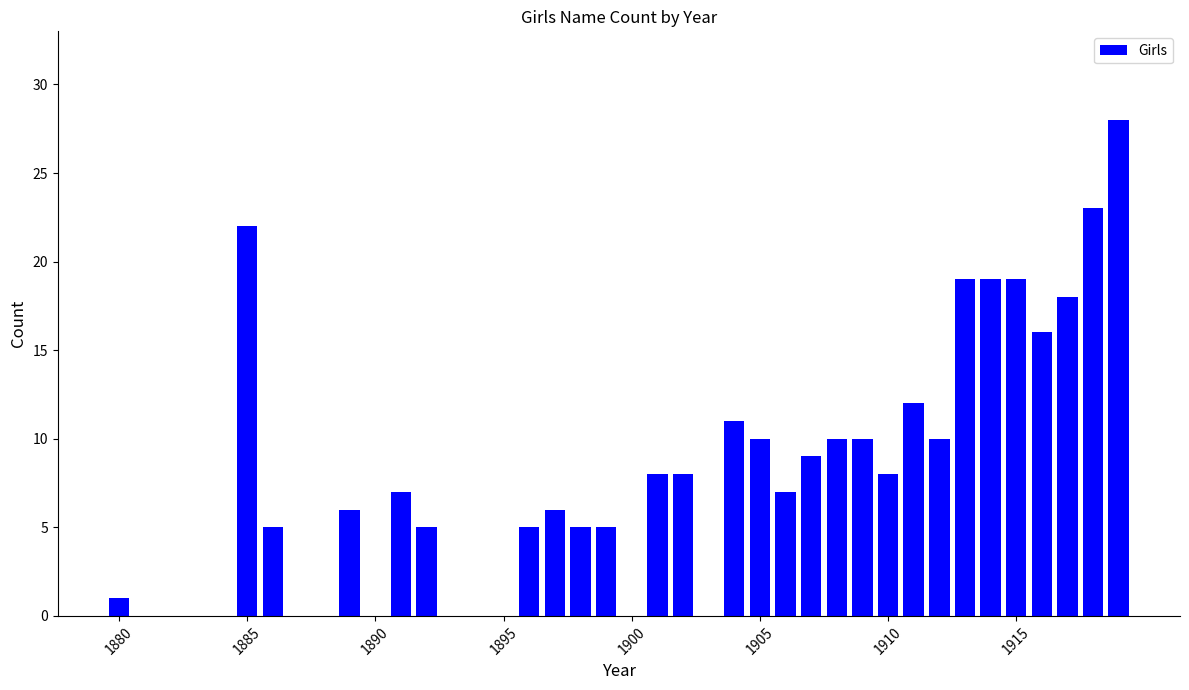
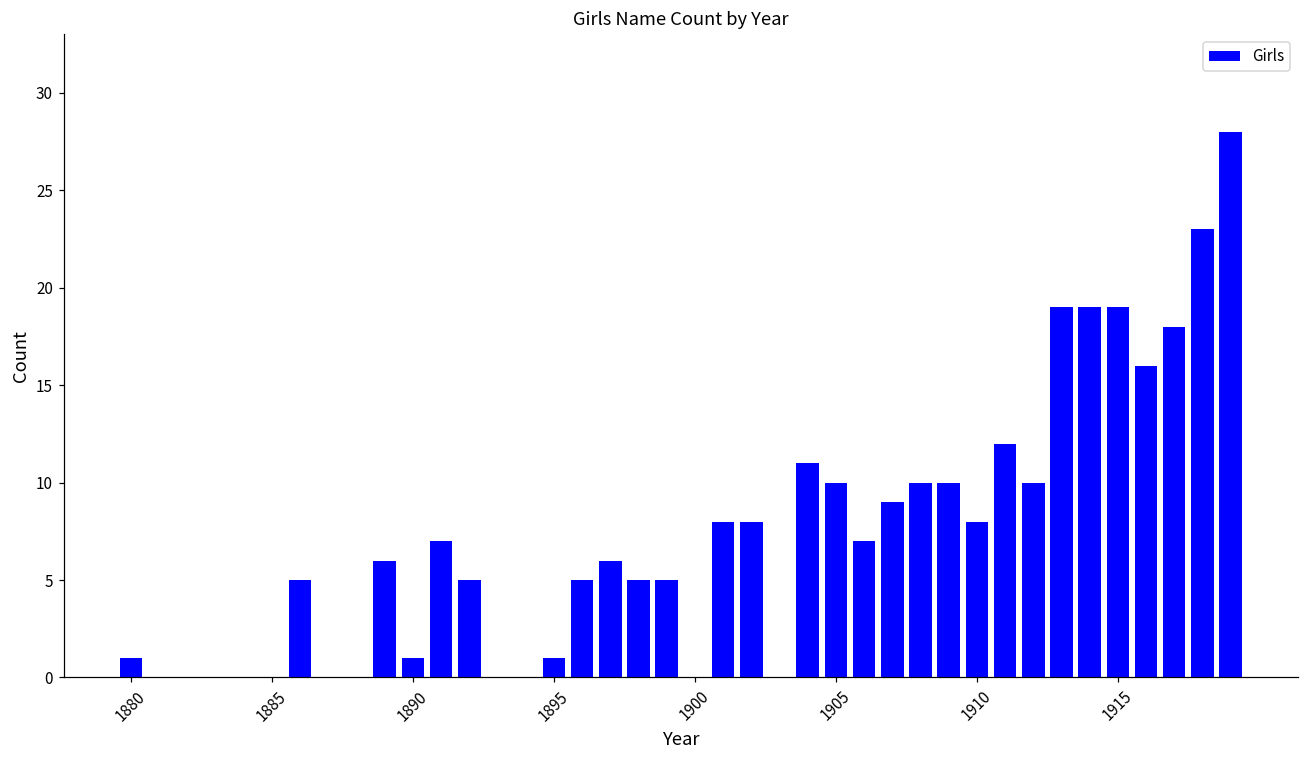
  {
    "1880": 1,
-   "1885": 22,
-   "1890": 0,
-   "1895": 0,
+   "1885": 0,
+   "1890": 1,
+   "1895": 1,
    "1900": 0,
    "1905": 10,
    "1910": 8,
    "1915": 19
  }
